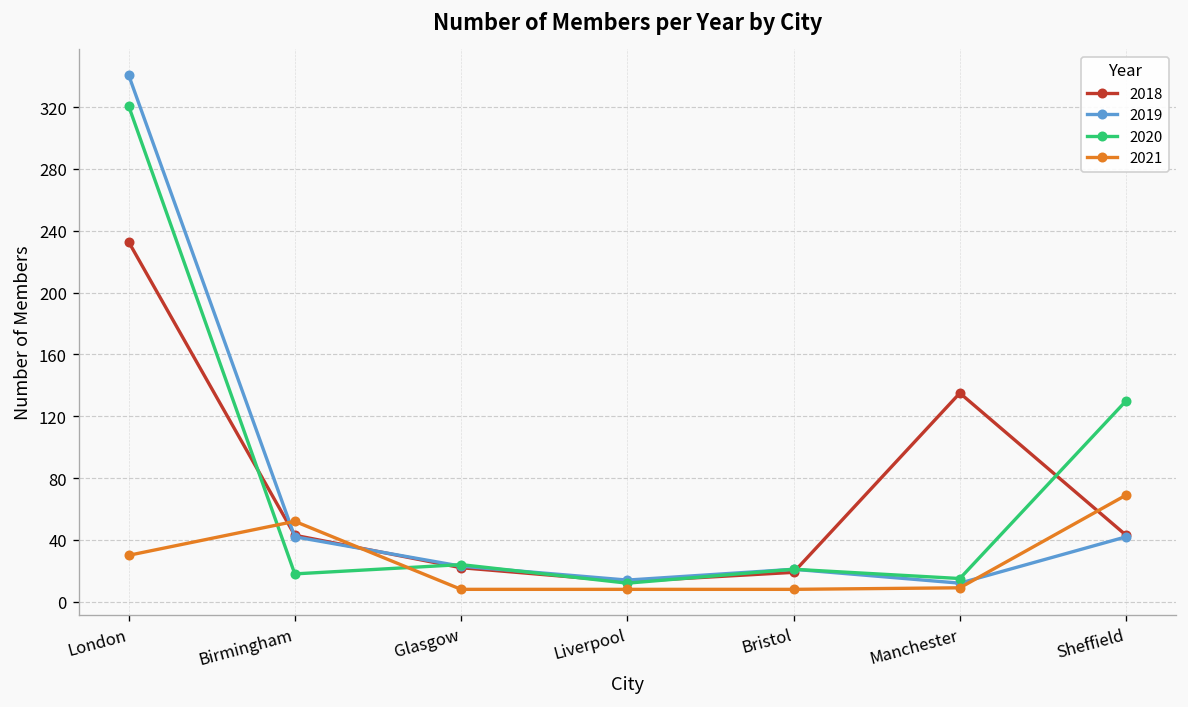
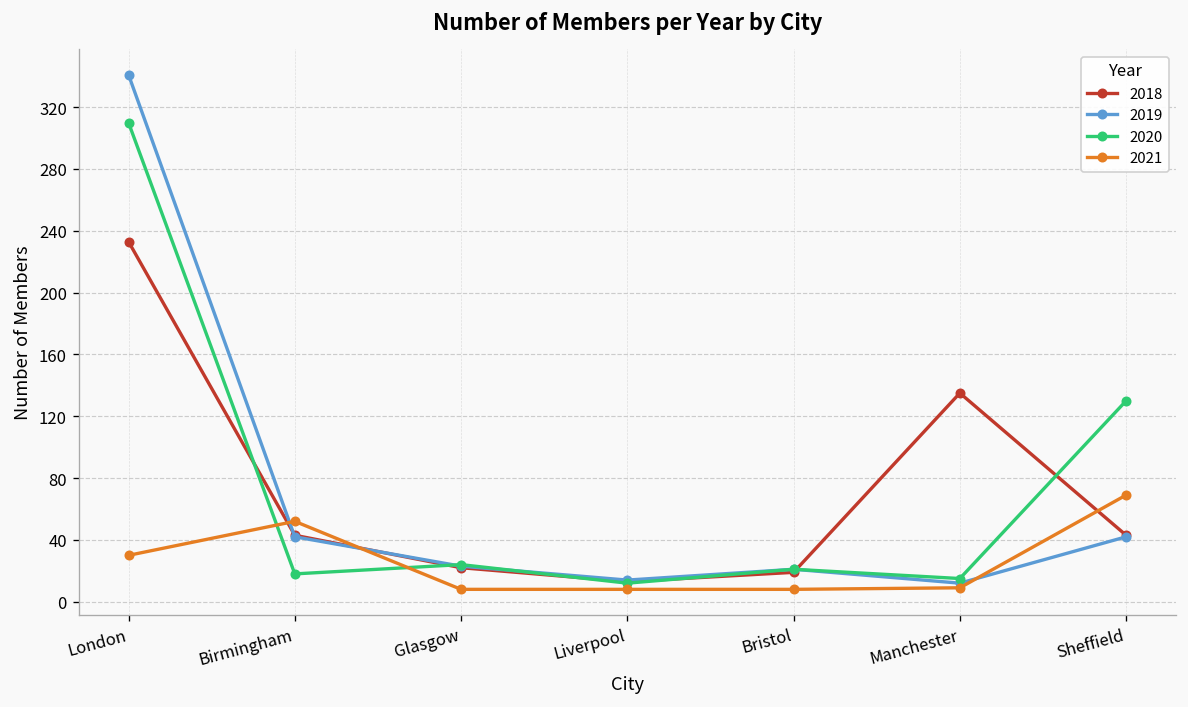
  {
    "2018": {
      "London": 233,
      "Bristol": 19,
      "Manchester": 135
    },
    "2019": {
      "London": 341,
      "Manchester": 12
    },
    "2020": {
-     "London": 321,
+     "London": 310,
      "Birmingham": 18,
      "Manchester": 15,
      "Sheffield": 130
    },
    "2021": {
      "London": 30,
      "Birmingham": 52,
      "Glasgow": 8,
      "Liverpool": 8,
      "Bristol": 8,
      "Manchester": 9,
      "Sheffield": 69
    }
  }
